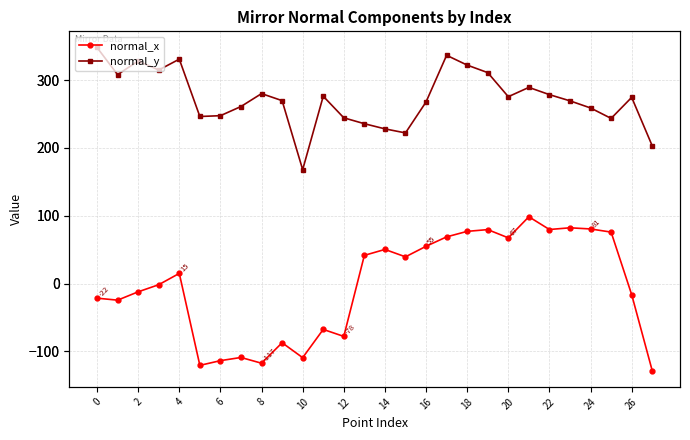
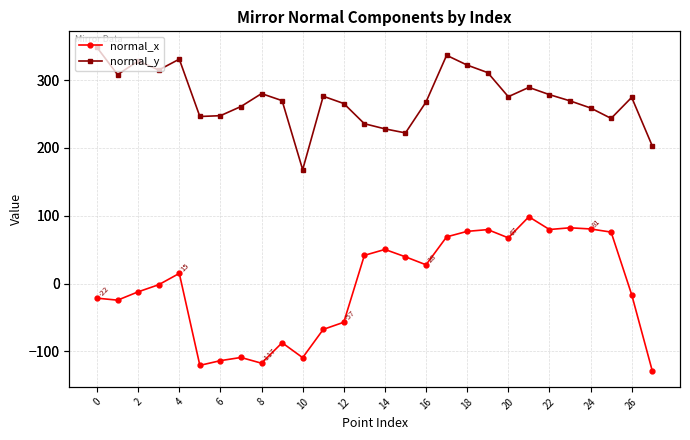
  {
    "normal_x": {
      "4": 15,
      "8": -117,
-     "12": -78,
-     "16": 55,
+     "12": -57,
+     "16": 28,
      "20": 67,
      "24": 81
    },
    "normal_y": {
      "4": 330,
      "6": 250,
      "8": 280,
      "10": 170,
-     "12": 240,
+     "12": 270,
      "14": 230,
      "16": 270,
      "18": 320,
      "20": 280,
      "22": 280,
      "24": 260,
      "26": 270
    }
  }
